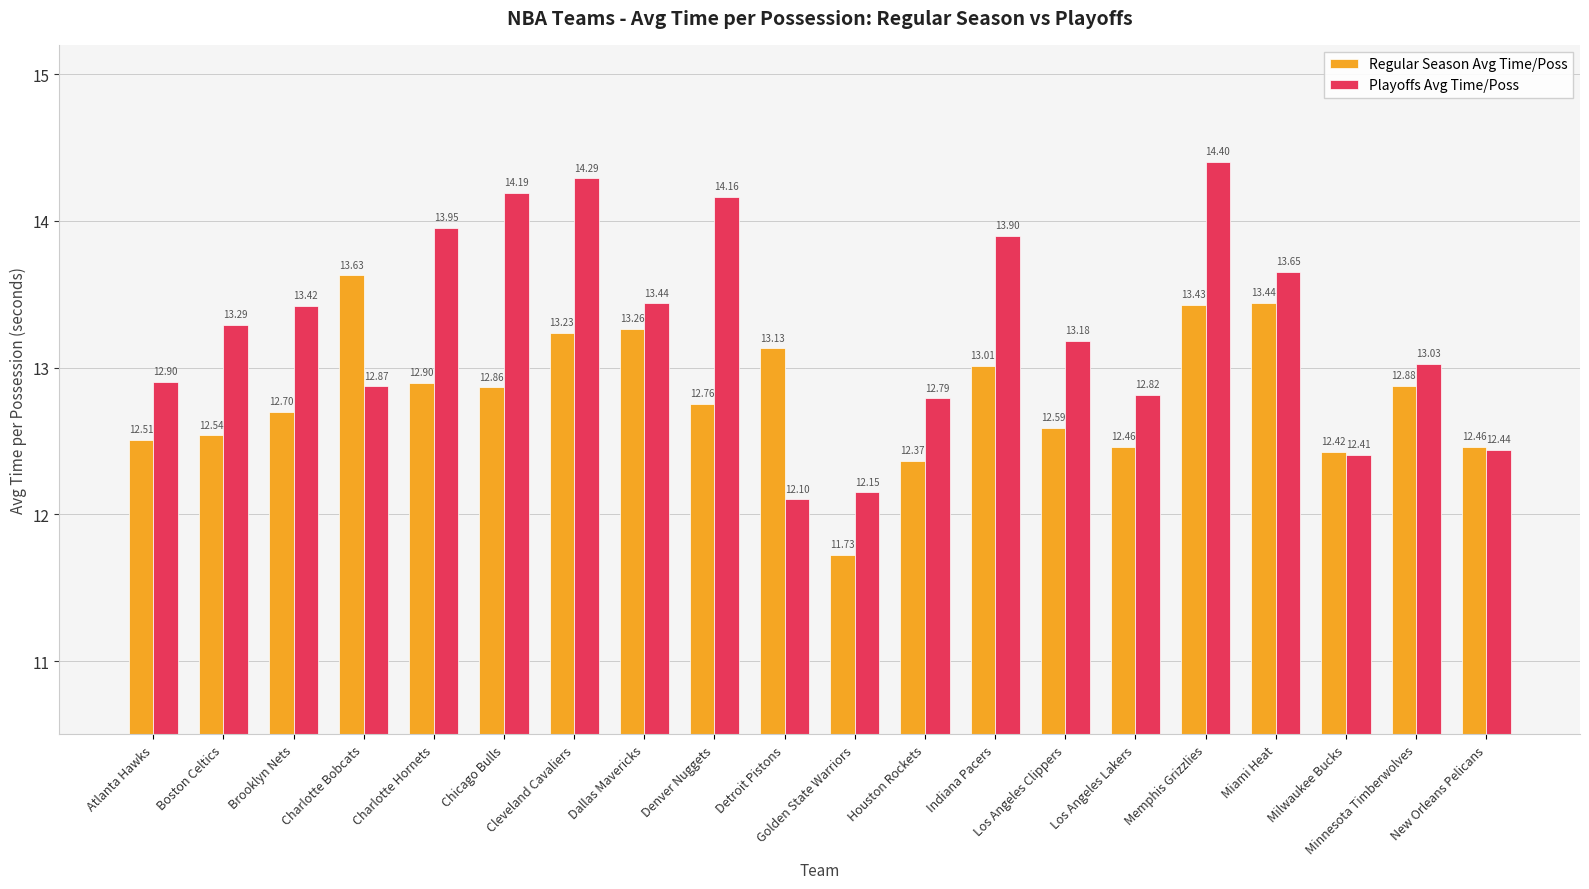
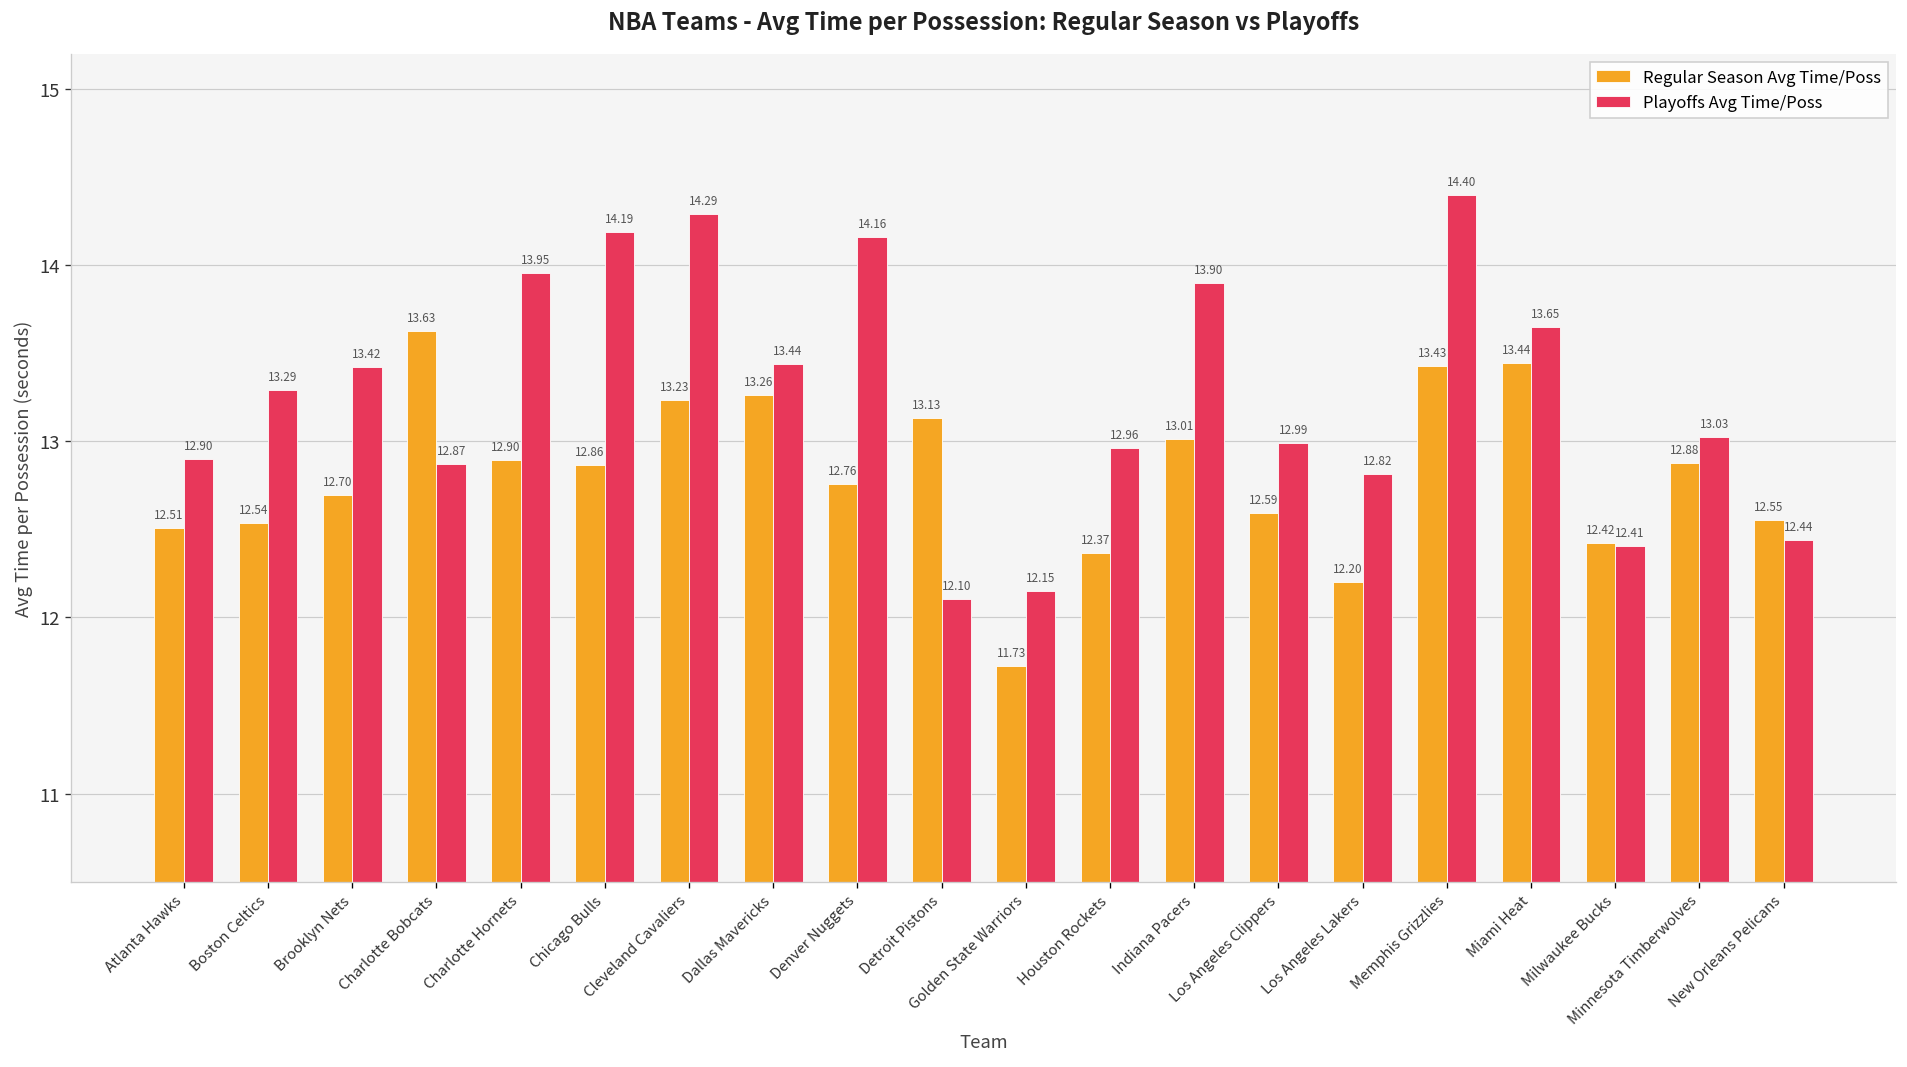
  {
    "Regular Season Avg Time/Poss": {
      "Atlanta Hawks": 12.51,
      "Boston Celtics": 12.54,
      "Brooklyn Nets": 12.70,
      "Charlotte Bobcats": 13.63,
      "Charlotte Hornets": 12.90,
      "Chicago Bulls": 12.86,
      "Cleveland Cavaliers": 13.23,
      "Dallas Mavericks": 13.26,
      "Denver Nuggets": 12.76,
      "Detroit Pistons": 13.13,
      "Golden State Warriors": 11.73,
      "Houston Rockets": 12.37,
      "Indiana Pacers": 13.01,
      "Los Angeles Clippers": 12.59,
-     "Los Angeles Lakers": 12.46,
+     "Los Angeles Lakers": 12.20,
      "Memphis Grizzlies": 13.43,
      "Miami Heat": 13.44,
      "Milwaukee Bucks": 12.42,
      "Minnesota Timberwolves": 12.88,
-     "New Orleans Pelicans": 12.46
+     "New Orleans Pelicans": 12.55
    },
    "Playoffs Avg Time/Poss": {
      "Atlanta Hawks": 12.90,
      "Boston Celtics": 13.29,
      "Brooklyn Nets": 13.42,
      "Charlotte Bobcats": 12.87,
      "Charlotte Hornets": 13.95,
      "Chicago Bulls": 14.19,
      "Cleveland Cavaliers": 14.29,
      "Dallas Mavericks": 13.44,
      "Denver Nuggets": 14.16,
      "Detroit Pistons": 12.10,
      "Golden State Warriors": 12.15,
-     "Houston Rockets": 12.79,
+     "Houston Rockets": 12.96,
      "Indiana Pacers": 13.90,
-     "Los Angeles Clippers": 13.18,
+     "Los Angeles Clippers": 12.99,
      "Los Angeles Lakers": 12.82,
      "Memphis Grizzlies": 14.40,
      "Miami Heat": 13.65,
      "Milwaukee Bucks": 12.41,
      "Minnesota Timberwolves": 13.03,
      "New Orleans Pelicans": 12.44
    }
  }
